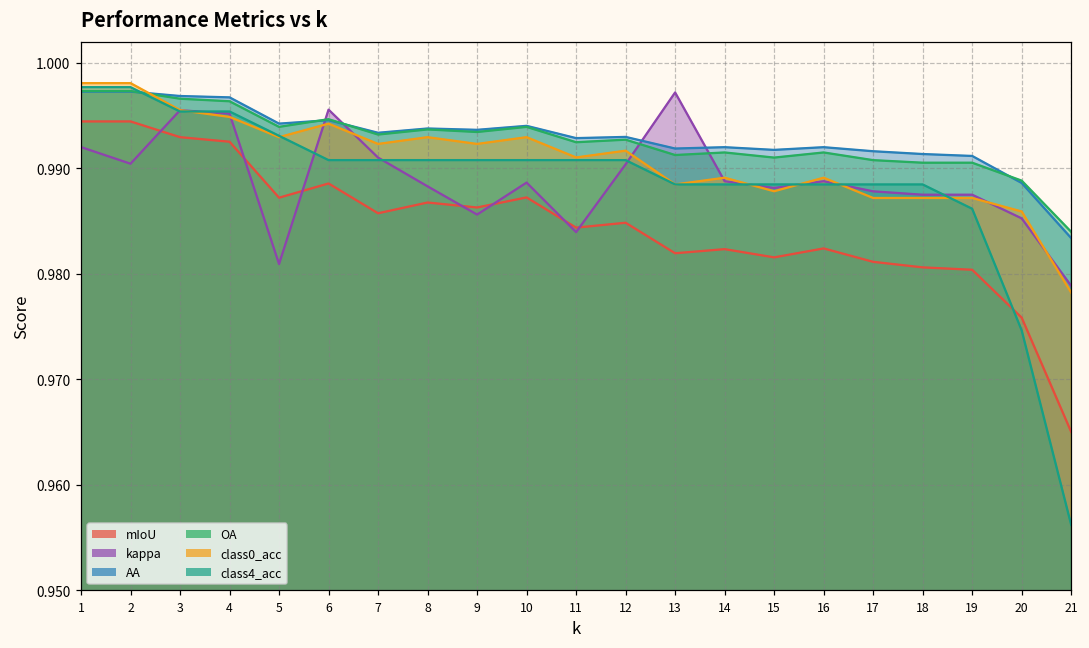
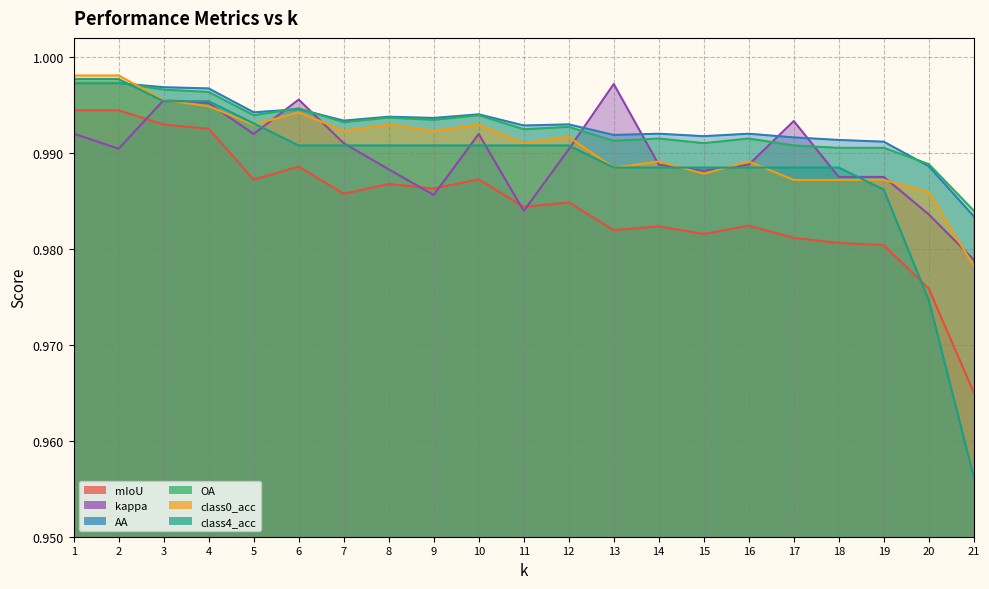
  {
    "kappa": {
      "1": 0.992,
      "2": 0.990,
-     "5": 0.981,
+     "5": 0.992,
      "6": 0.996,
      "8": 0.988,
      "9": 0.986,
-     "10": 0.989,
+     "10": 0.992,
      "11": 0.984,
      "12": 0.990,
      "13": 0.997,
      "14": 0.989,
      "15": 0.988,
      "16": 0.989,
-     "17": 0.988,
+     "17": 0.993,
      "18": 0.988,
      "19": 0.988,
-     "20": 0.985,
+     "20": 0.984,
      "21": 0.979
    }
  }
